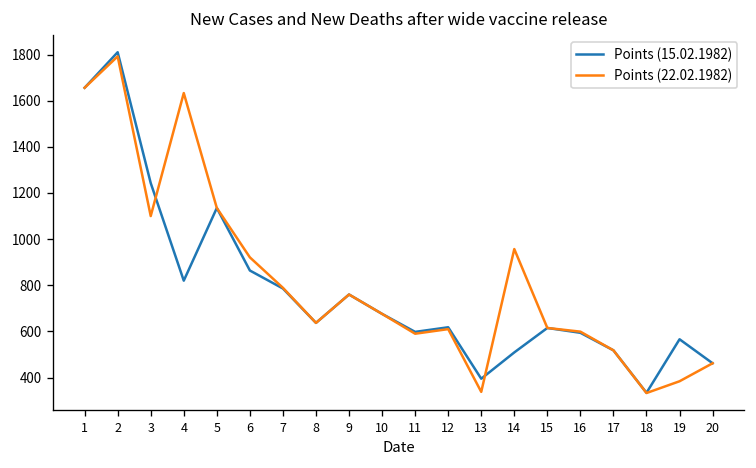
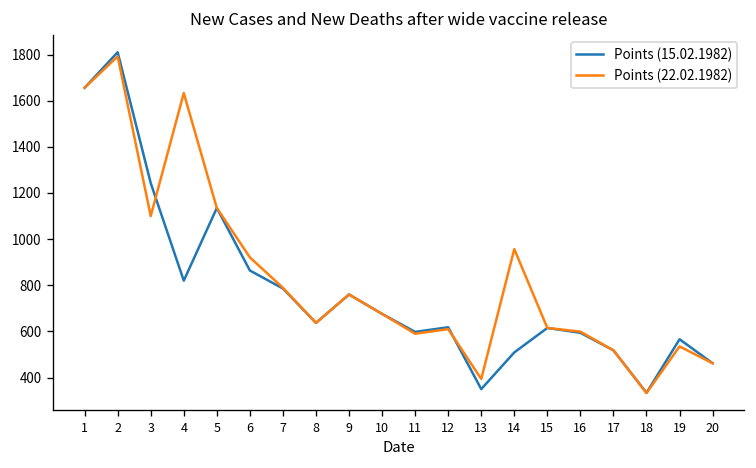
  {
    "Points (15.02.1982)": {
      "2": 1810,
      "3": 1240,
      "4": 820,
      "6": 860,
-     "13": 400,
+     "13": 350,
      "14": 510,
      "19": 570
    },
    "Points (22.02.1982)": {
      "2": 1790,
      "3": 1100,
      "4": 1630,
      "6": 920,
-     "13": 340,
+     "13": 390,
      "14": 960,
-     "19": 380
+     "19": 540
    }
  }
